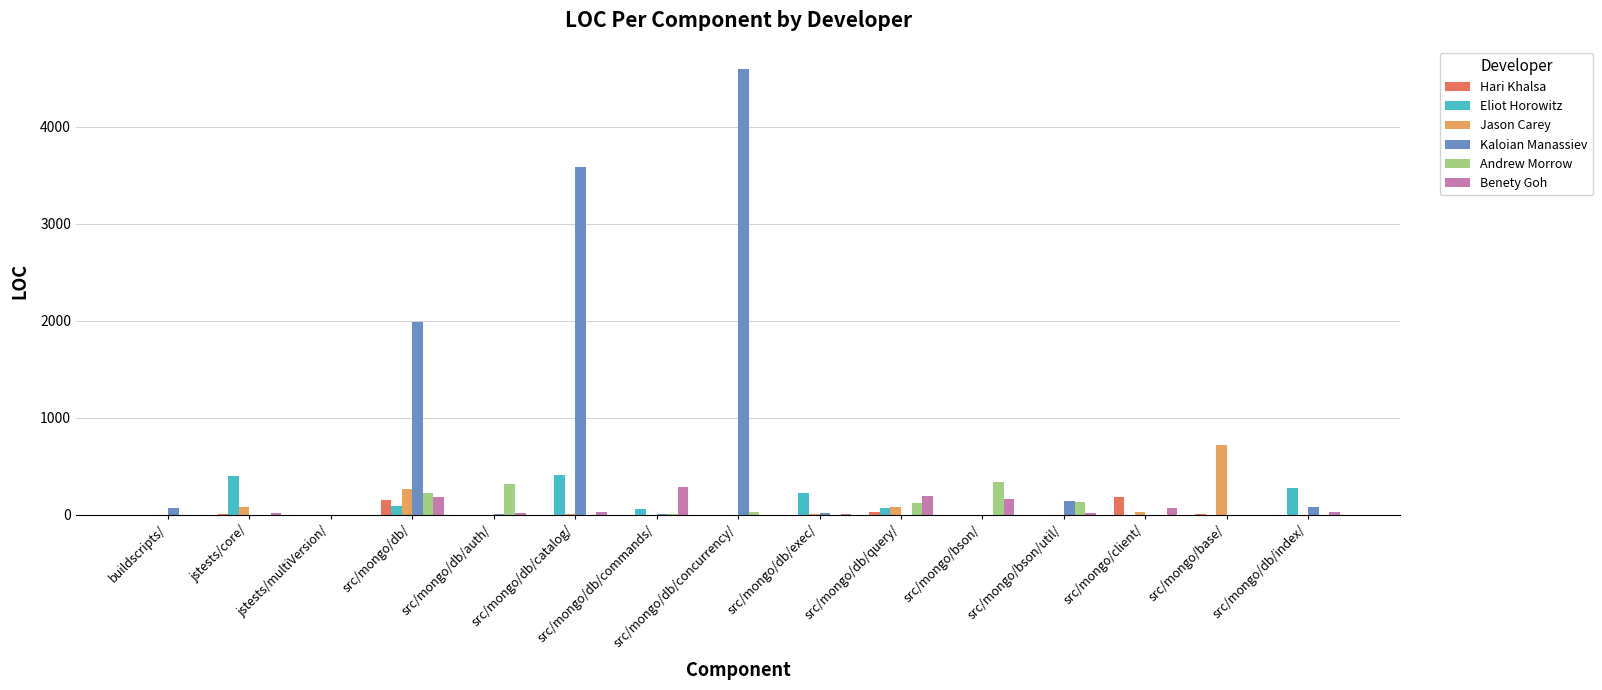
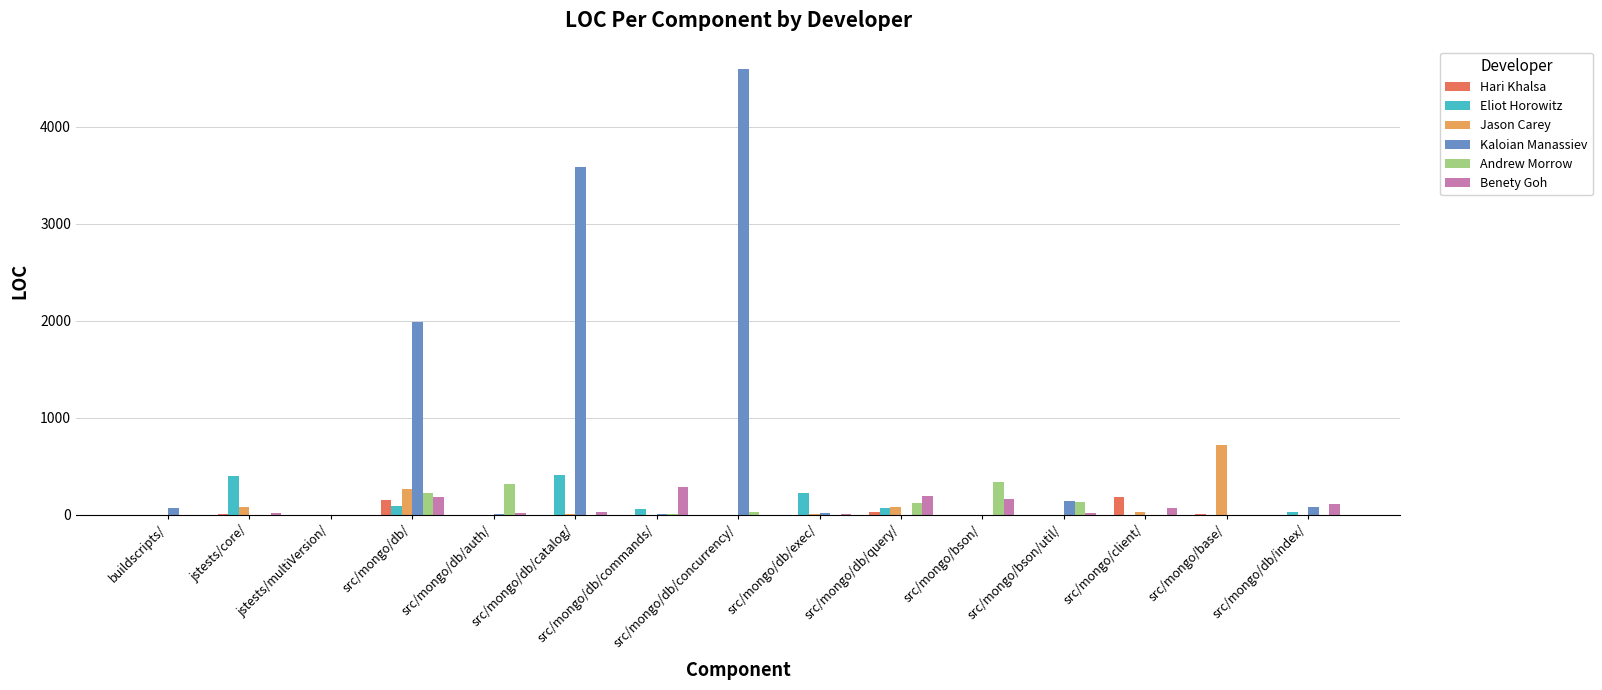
  {
    "Eliot Horowitz": {
      "buildscripts/": 0,
      "jstests/core/": 400,
      "jstests/multiVersion/": 0,
      "src/mongo/db/": 100,
      "src/mongo/db/auth/": 0,
      "src/mongo/db/catalog/": 400,
      "src/mongo/db/commands/": 100,
      "src/mongo/db/concurrency/": 0,
      "src/mongo/db/exec/": 200,
      "src/mongo/db/query/": 100,
      "src/mongo/bson/": 0,
      "src/mongo/bson/util/": 0,
      "src/mongo/client/": 0,
      "src/mongo/base/": 0,
-     "src/mongo/db/index/": 300
+     "src/mongo/db/index/": 0
    },
    "Kaloian Manassiev": {
      "buildscripts/": 100,
      "jstests/core/": 0,
      "jstests/multiVersion/": 0,
      "src/mongo/db/": 2000,
      "src/mongo/db/catalog/": 3600,
      "src/mongo/db/concurrency/": 4600,
      "src/mongo/db/query/": 0,
      "src/mongo/bson/": 0,
      "src/mongo/bson/util/": 100,
      "src/mongo/client/": 0,
      "src/mongo/base/": 0,
      "src/mongo/db/index/": 100
    },
    "Andrew Morrow": {
      "buildscripts/": 0,
      "jstests/core/": 0,
      "jstests/multiVersion/": 0,
      "src/mongo/db/": 200,
      "src/mongo/db/auth/": 300,
      "src/mongo/db/catalog/": 0,
      "src/mongo/db/exec/": 0,
      "src/mongo/db/query/": 100,
      "src/mongo/bson/": 300,
      "src/mongo/bson/util/": 100,
      "src/mongo/client/": 0,
      "src/mongo/base/": 0,
      "src/mongo/db/index/": 0
    },
    "Benety Goh": {
      "buildscripts/": 0,
      "jstests/multiVersion/": 0,
      "src/mongo/db/": 200,
      "src/mongo/db/catalog/": 0,
      "src/mongo/db/commands/": 300,
      "src/mongo/db/concurrency/": 0,
      "src/mongo/db/query/": 200,
      "src/mongo/bson/": 200,
      "src/mongo/client/": 100,
      "src/mongo/base/": 0,
-     "src/mongo/db/index/": 0
+     "src/mongo/db/index/": 100
    }
  }
